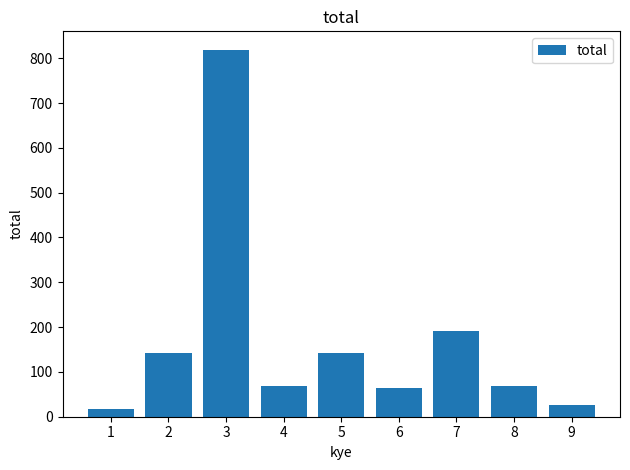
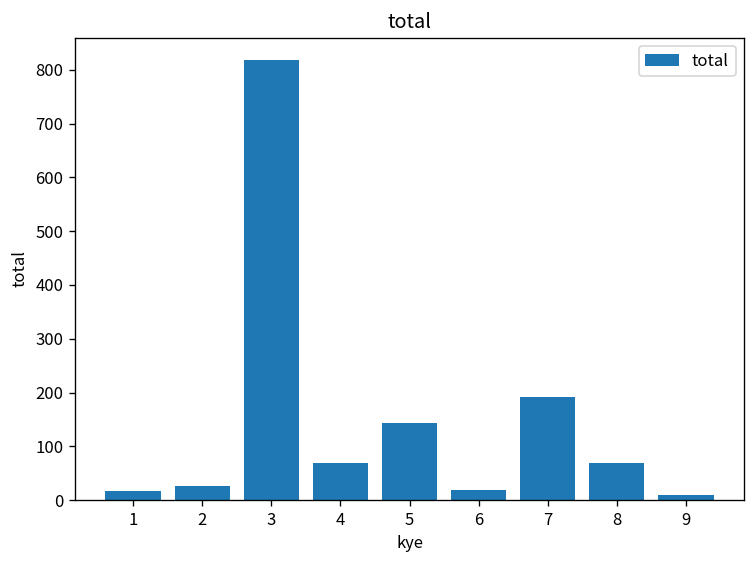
  {
    "1": 20,
-   "2": 140,
+   "2": 30,
    "3": 820,
    "4": 70,
    "5": 140,
-   "6": 60,
+   "6": 20,
    "7": 190,
    "8": 70,
-   "9": 30
+   "9": 10
  }
